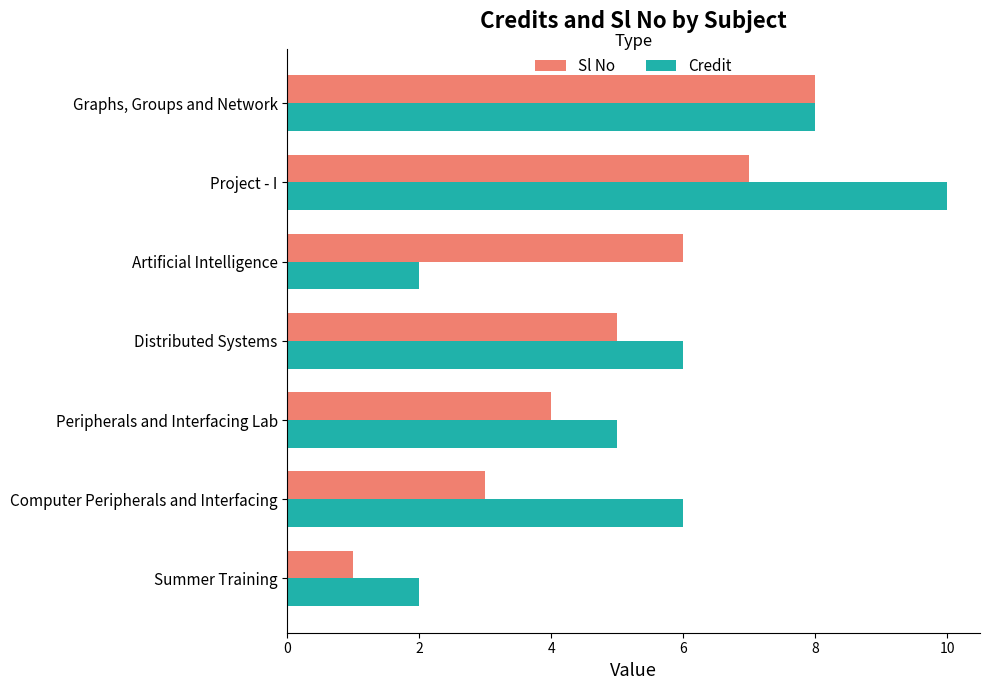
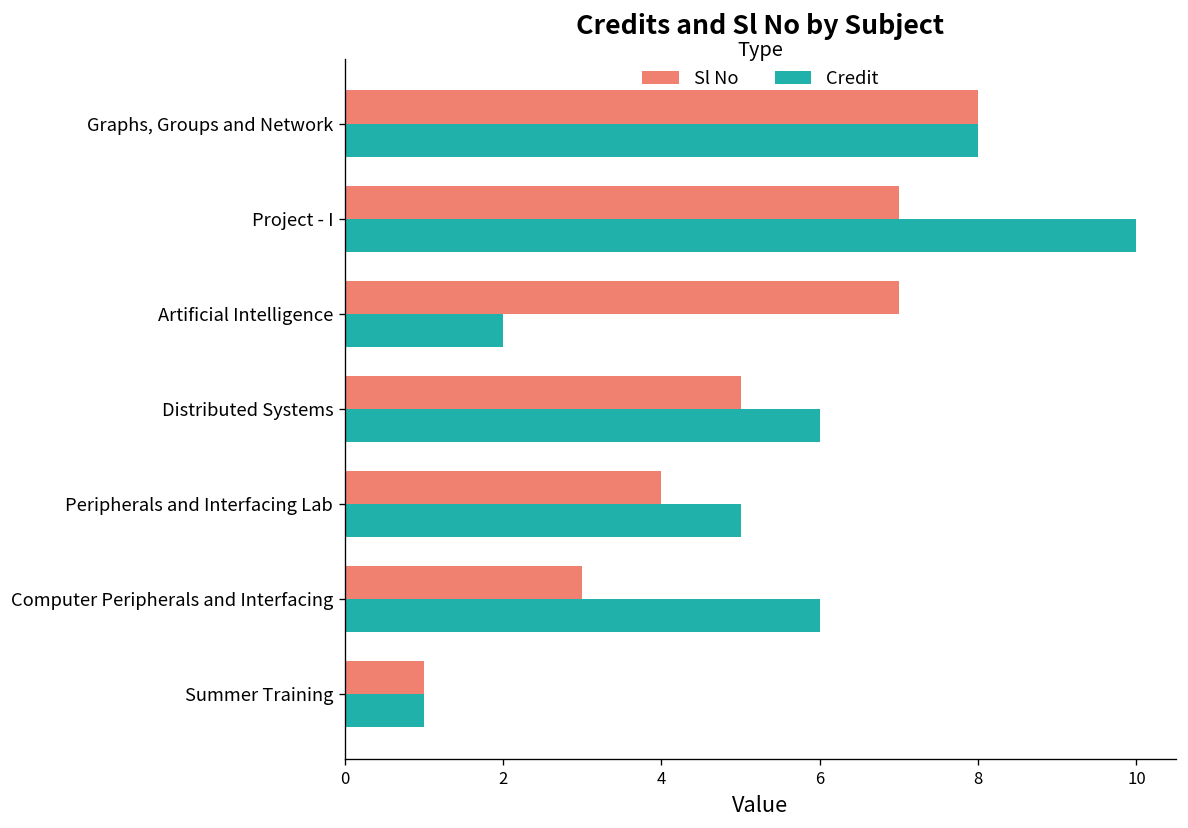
  {
    "Sl No": {
      "Graphs, Groups and Network": 8,
      "Project - I": 7,
-     "Artificial Intelligence": 6,
+     "Artificial Intelligence": 7,
      "Distributed Systems": 5,
      "Peripherals and Interfacing Lab": 4,
      "Computer Peripherals and Interfacing": 3,
      "Summer Training": 1
    },
    "Credit": {
      "Graphs, Groups and Network": 8,
      "Project - I": 10,
      "Artificial Intelligence": 2,
      "Distributed Systems": 6,
      "Peripherals and Interfacing Lab": 5,
      "Computer Peripherals and Interfacing": 6,
-     "Summer Training": 2
+     "Summer Training": 1
    }
  }
